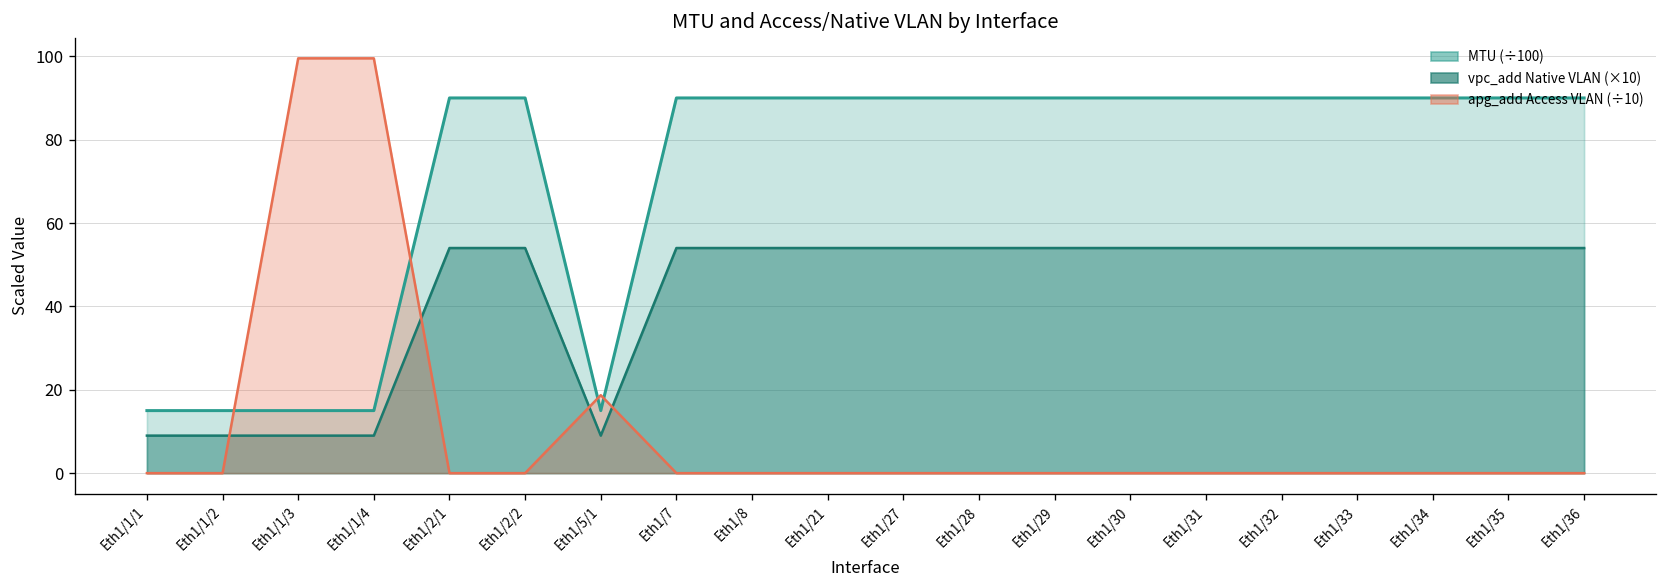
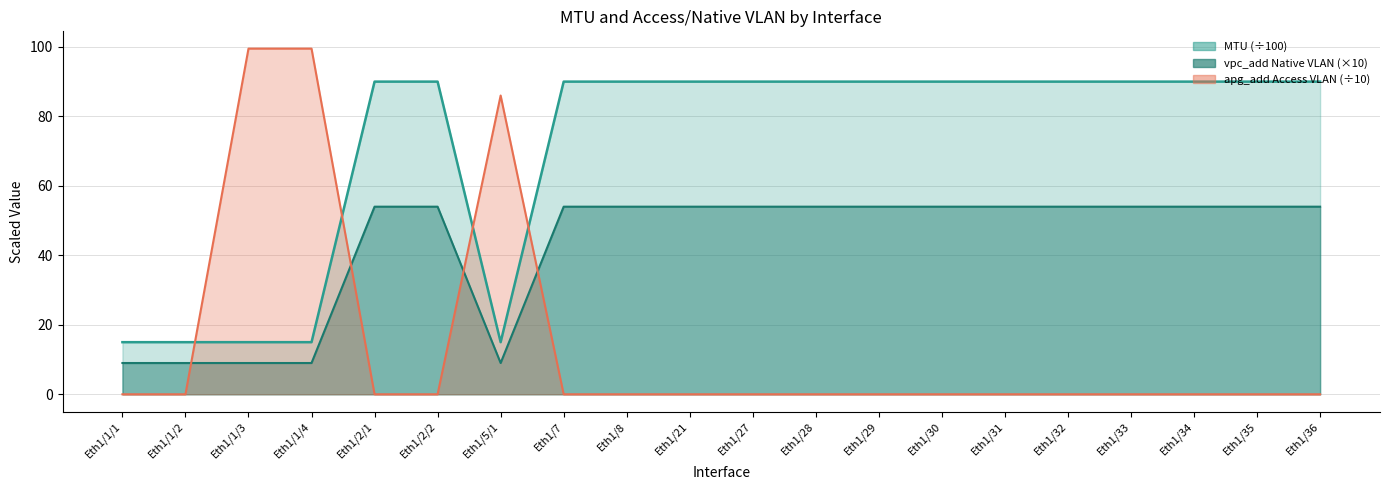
  {
    "apg_add Access VLAN (÷10)": {
      "Eth1/1/1": 0,
      "Eth1/1/2": 0,
      "Eth1/1/3": 100,
      "Eth1/1/4": 100,
      "Eth1/2/1": 0,
      "Eth1/2/2": 0,
-     "Eth1/5/1": 19,
+     "Eth1/5/1": 86,
      "Eth1/7": 0,
      "Eth1/8": 0,
      "Eth1/21": 0,
      "Eth1/27": 0,
      "Eth1/28": 0,
      "Eth1/29": 0,
      "Eth1/30": 0,
      "Eth1/31": 0,
      "Eth1/32": 0,
      "Eth1/33": 0,
      "Eth1/34": 0,
      "Eth1/35": 0,
      "Eth1/36": 0
    }
  }
